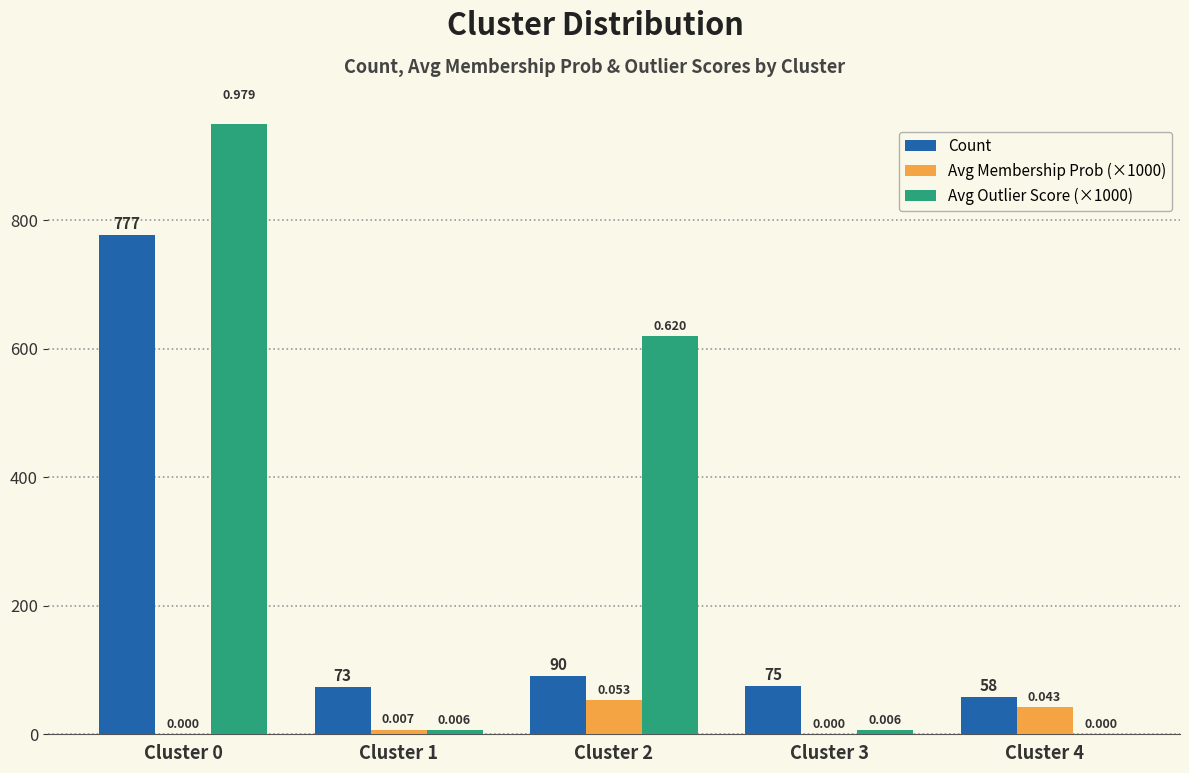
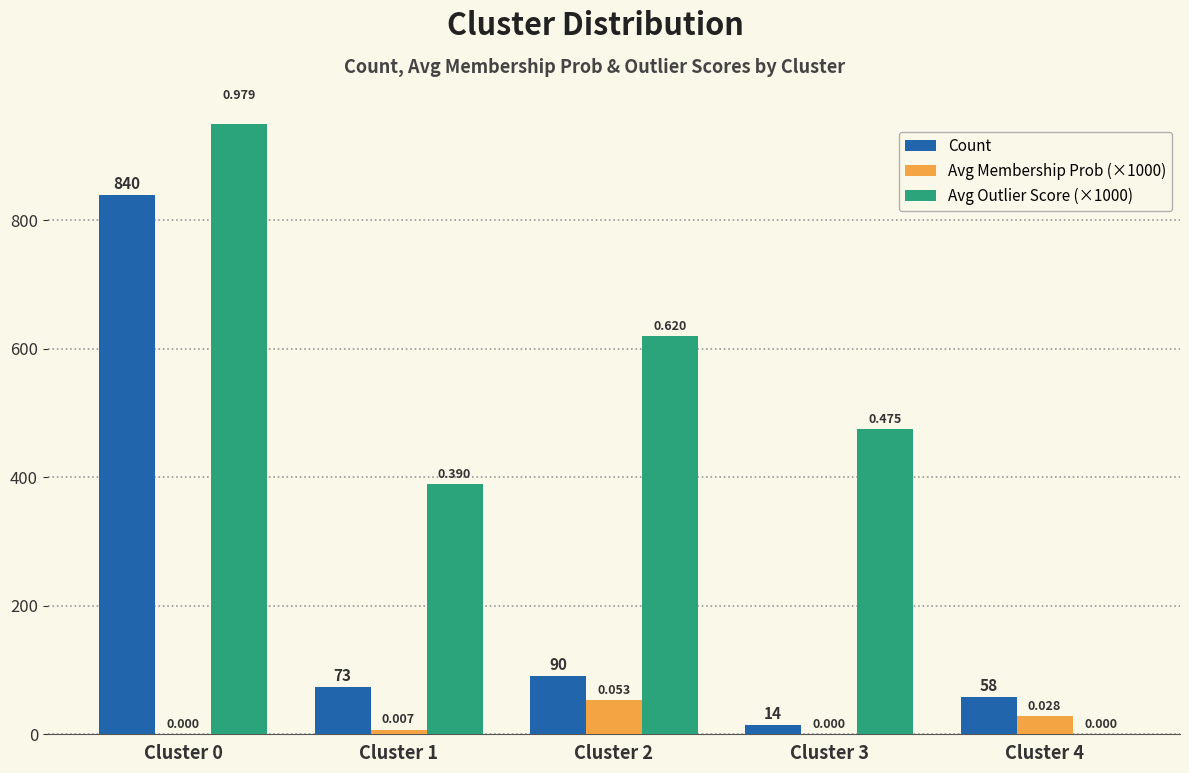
  {
    "Count": {
-     "Cluster 0": 777,
+     "Cluster 0": 840,
      "Cluster 1": 73,
      "Cluster 2": 90,
-     "Cluster 3": 75,
+     "Cluster 3": 14,
      "Cluster 4": 58
    },
    "Avg Membership Prob (×1000)": {
      "Cluster 0": 0.000,
      "Cluster 3": 0.000,
-     "Cluster 4": 0.043
+     "Cluster 4": 0.028
    },
    "Avg Outlier Score (×1000)": {
-     "Cluster 1": 0.006,
-     "Cluster 3": 0.006,
+     "Cluster 1": 0.390,
+     "Cluster 3": 0.475,
      "Cluster 4": 0.000
    }
  }
